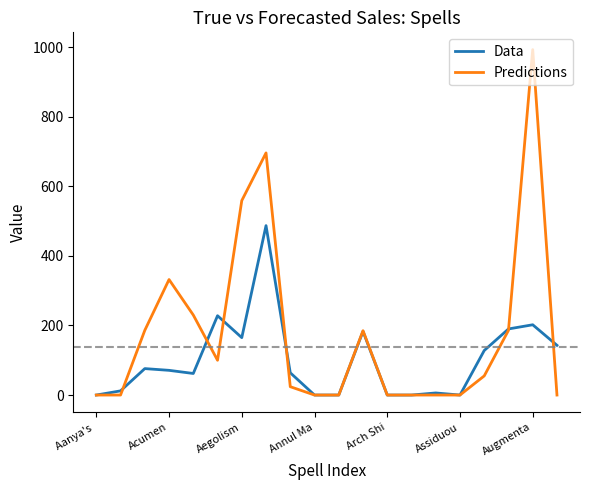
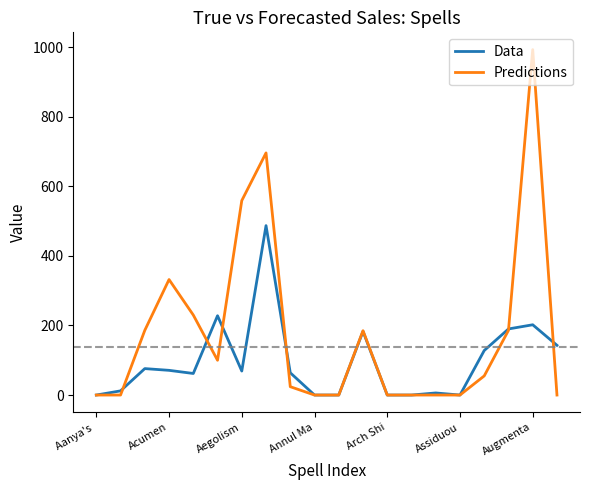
  {
    "Data": {
      "Acumen": 70,
-     "Aegolism": 170,
+     "Aegolism": 70,
      "Augmenta": 200
    },
    "Predictions": {
      "Acumen": 330,
      "Aegolism": 560
    }
  }
